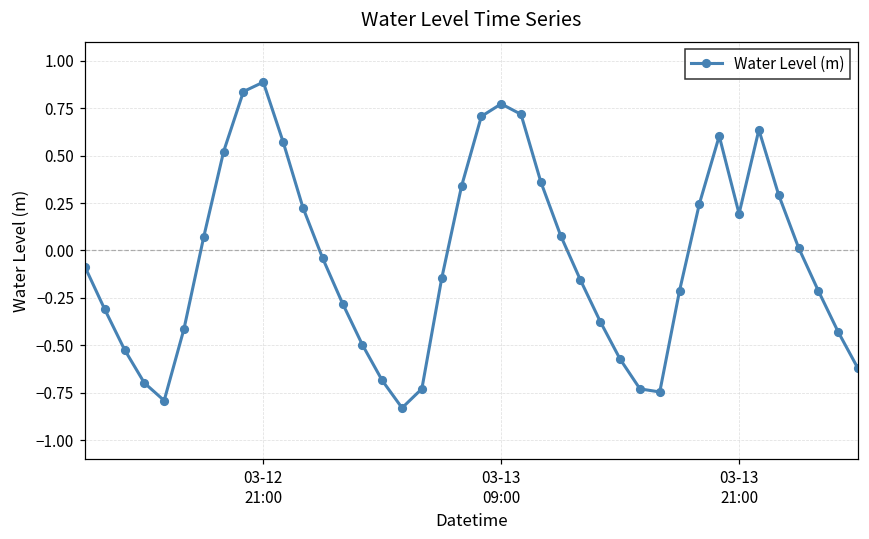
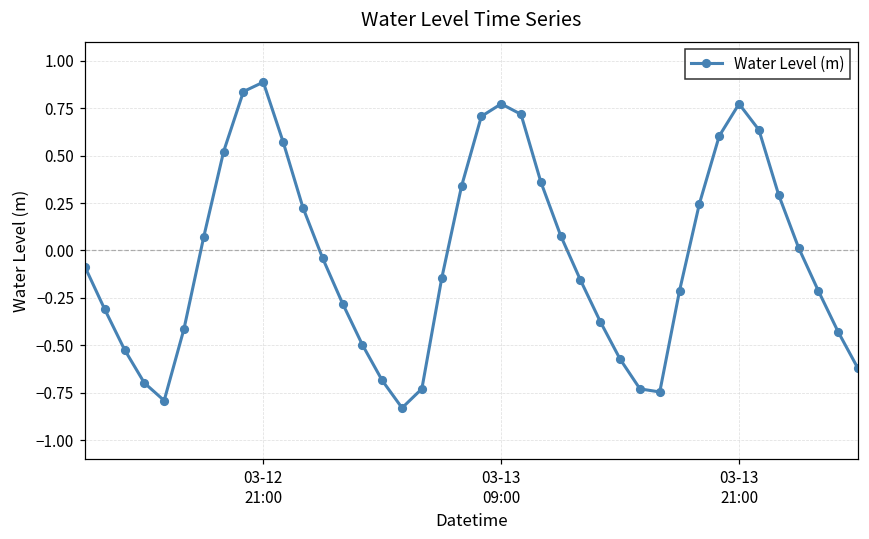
  {
    "03-12 21:00": 0.89,
    "03-13 09:00": 0.77,
-   "03-13 21:00": 0.19
+   "03-13 21:00": 0.77
  }
